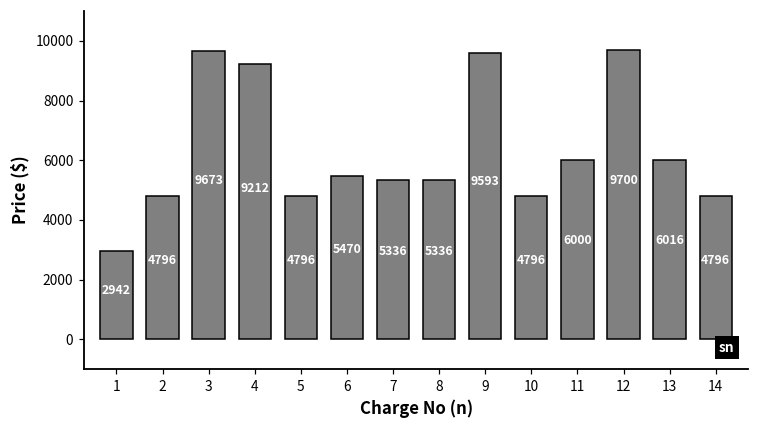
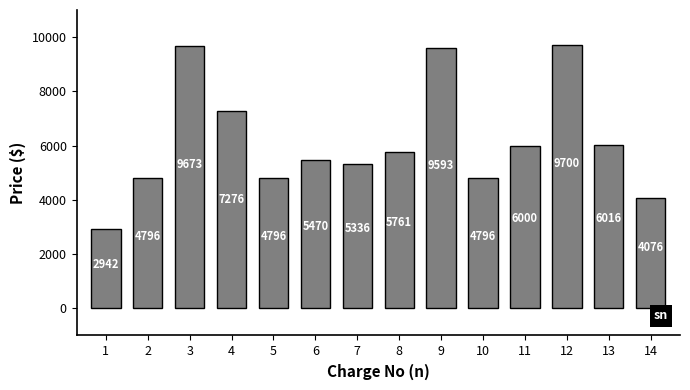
  {
    "1": 2942,
    "2": 4796,
    "3": 9673,
-   "4": 9212,
+   "4": 7276,
    "5": 4796,
    "6": 5470,
    "7": 5336,
-   "8": 5336,
+   "8": 5761,
    "9": 9593,
    "10": 4796,
    "11": 6000,
    "12": 9700,
    "13": 6016,
-   "14": 4796
+   "14": 4076
  }
